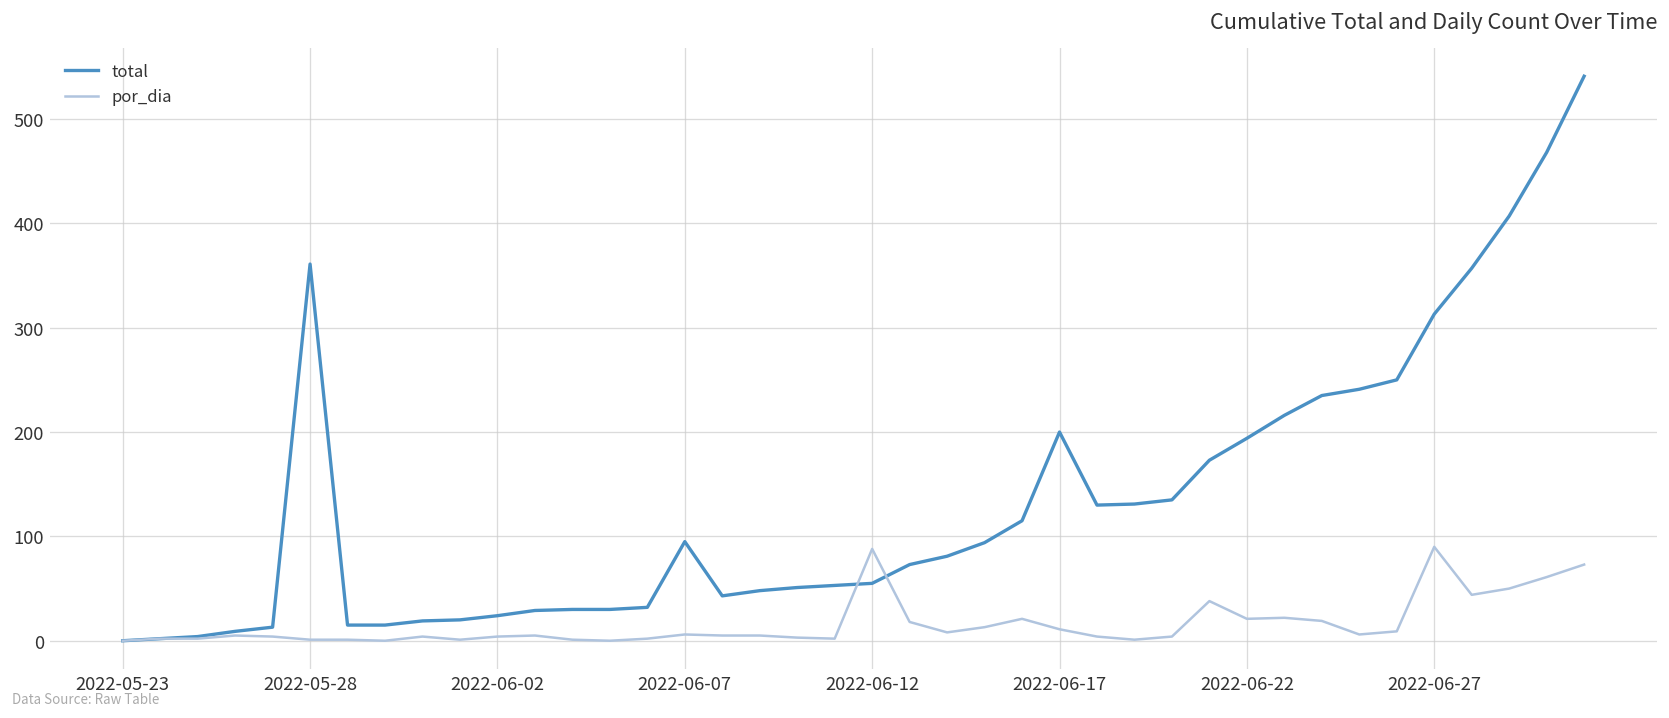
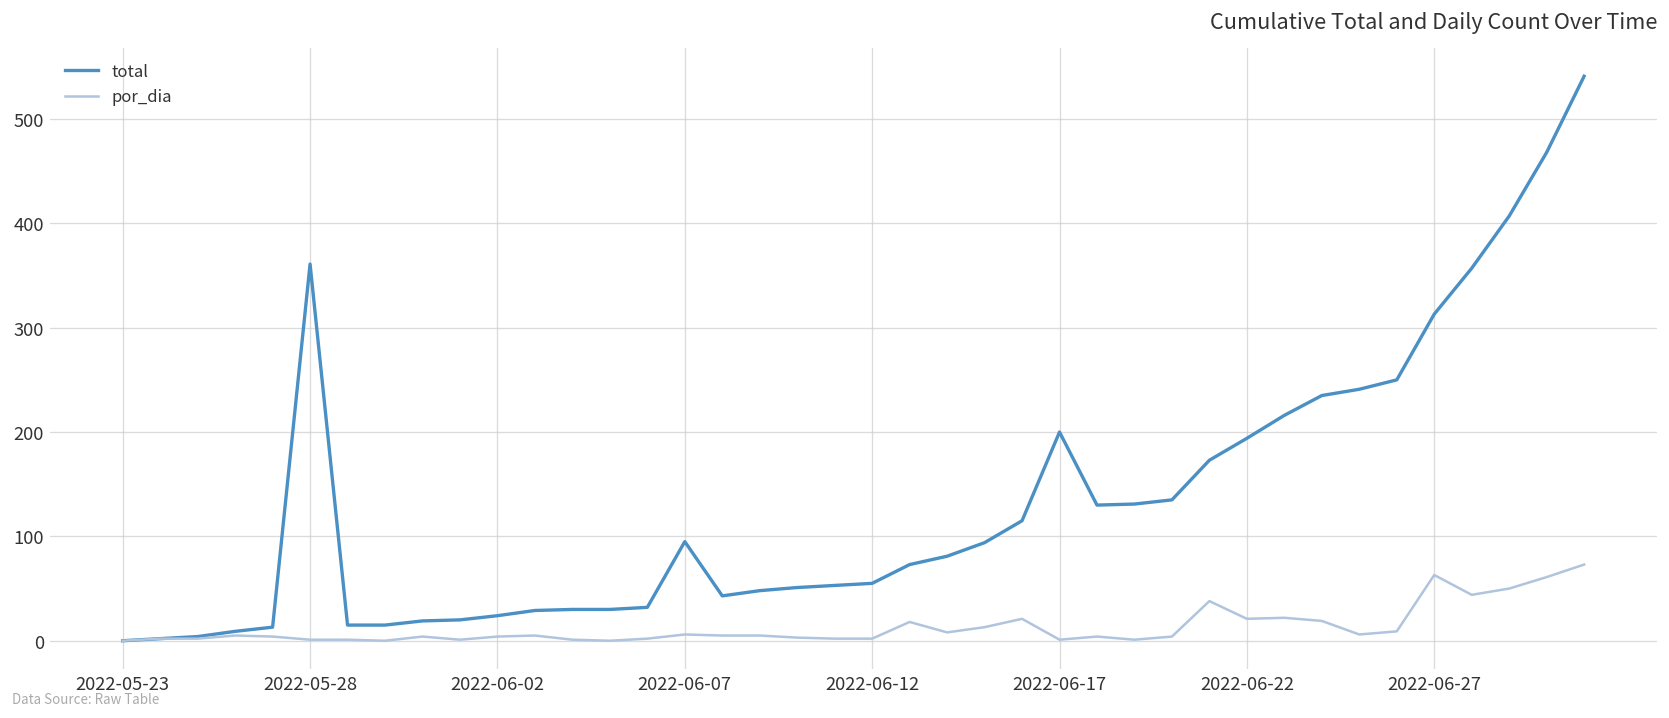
  {
    "total": {
      "2022-05-28": 360,
      "2022-06-02": 20,
      "2022-06-07": 100,
      "2022-06-12": 60,
      "2022-06-17": 200,
      "2022-06-22": 190,
      "2022-06-27": 310
    },
    "por_dia": {
      "2022-05-28": 0,
      "2022-06-02": 0,
      "2022-06-07": 10,
-     "2022-06-12": 90,
-     "2022-06-17": 10,
+     "2022-06-12": 0,
+     "2022-06-17": 0,
      "2022-06-22": 20,
-     "2022-06-27": 90
+     "2022-06-27": 60
    }
  }
